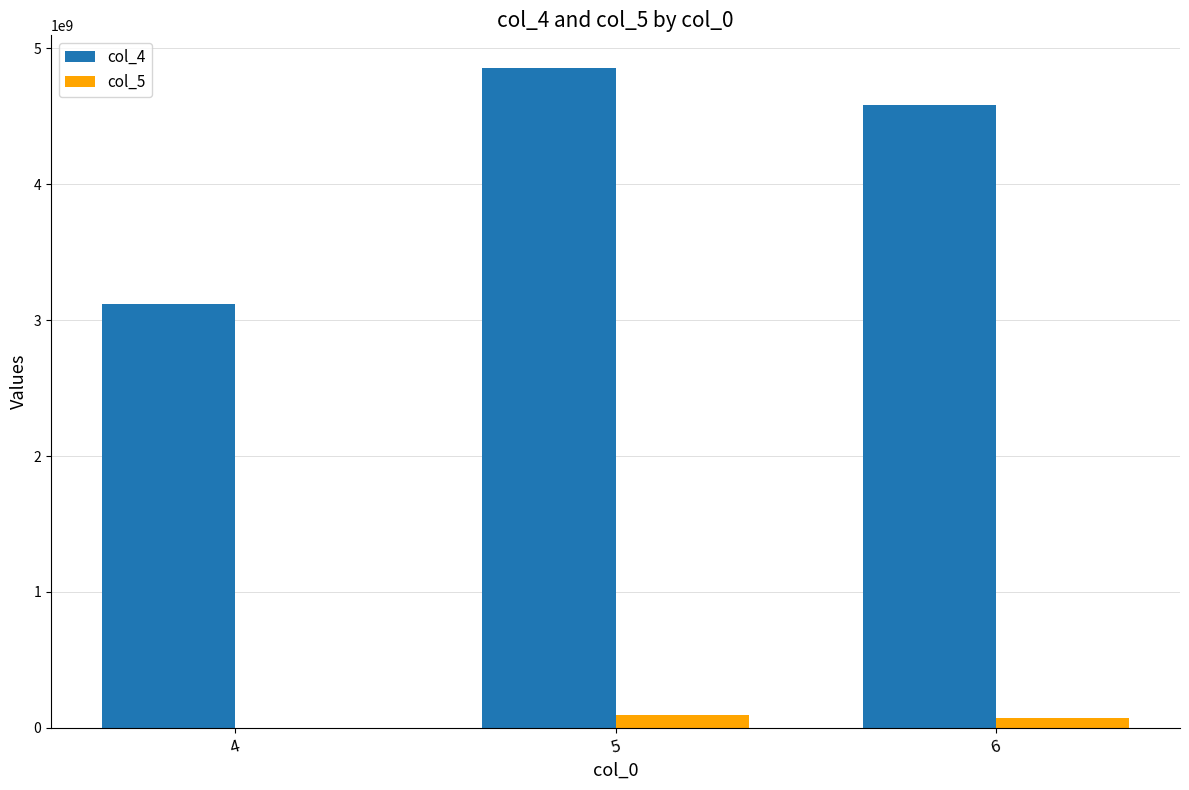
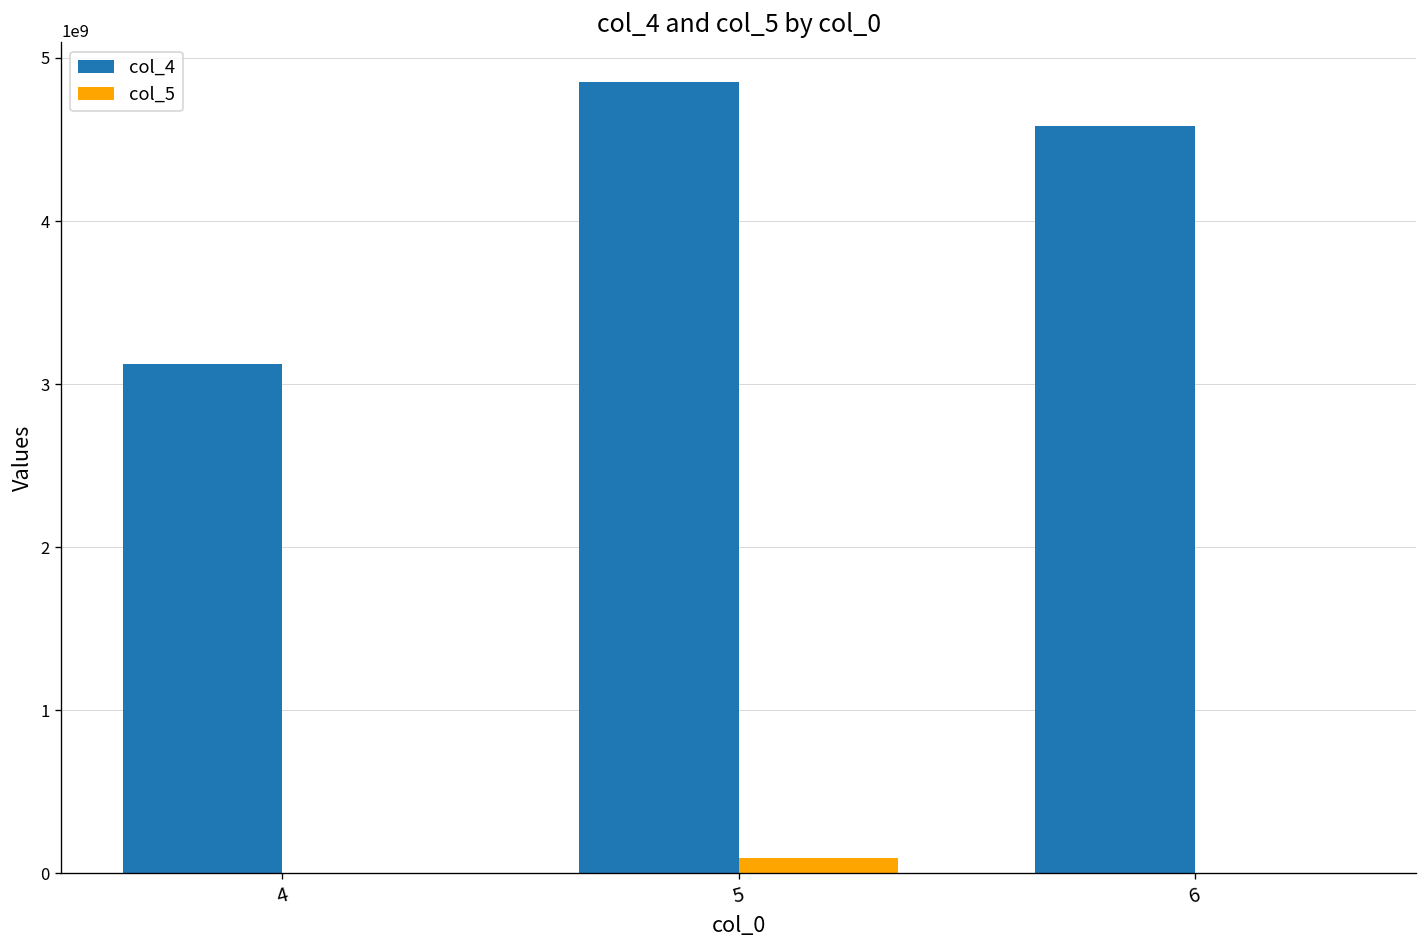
  {
    "col_4": {
      "4": 3120000000,
      "5": 4850000000,
      "6": 4580000000
    },
    "col_5": {
      "5": 90000000,
-     "6": 70000000
+     "6": 0
    }
  }
